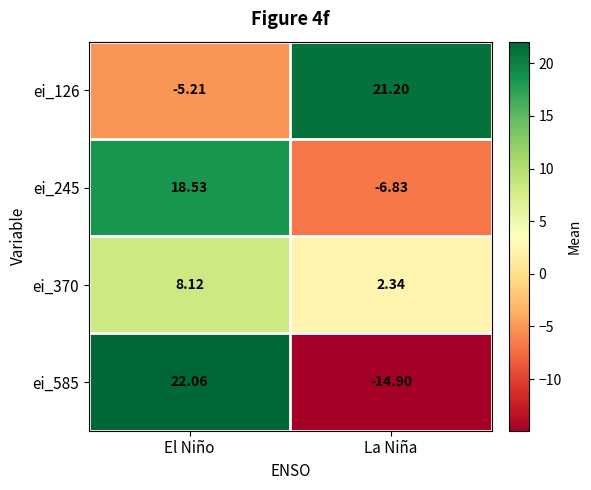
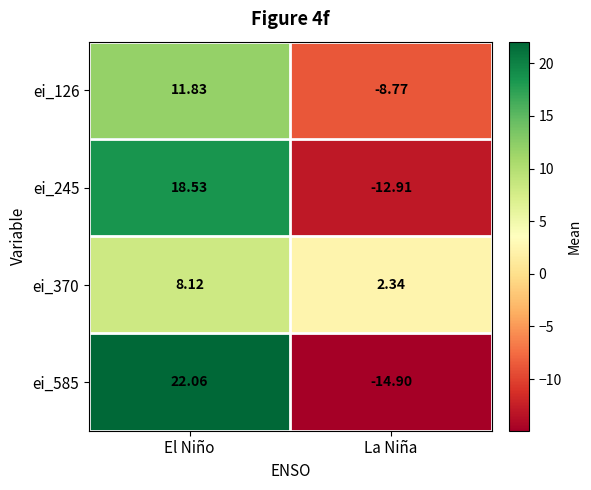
  {
    "ei_126": {
-     "El Niño": -5.21,
-     "La Niña": 21.20
+     "El Niño": 11.83,
+     "La Niña": -8.77
    },
    "ei_245": {
      "El Niño": 18.53,
-     "La Niña": -6.83
+     "La Niña": -12.91
    },
    "ei_370": {
      "El Niño": 8.12,
      "La Niña": 2.34
    },
    "ei_585": {
      "El Niño": 22.06,
      "La Niña": -14.90
    }
  }
